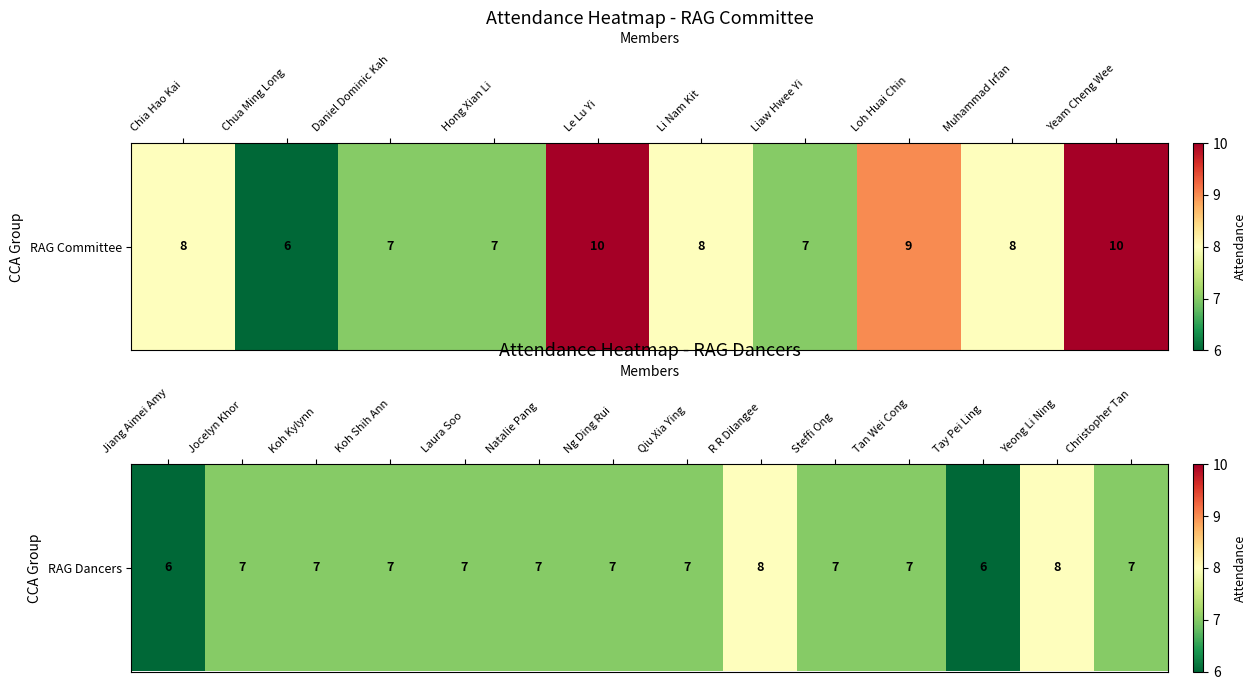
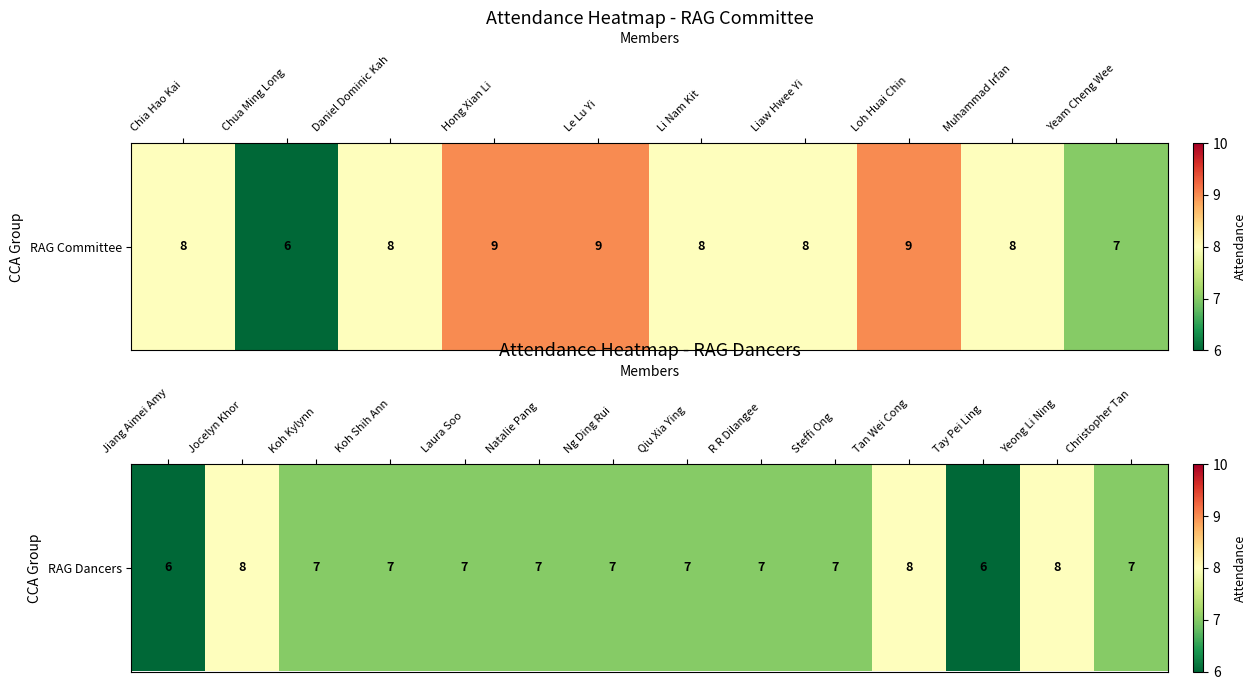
  {
    "Attendance Heatmap - RAG Committee": {
      "RAG Committee": {
        "Chia Hao Kai": 8,
        "Chua Ming Long": 6,
-       "Daniel Dominic Kah": 7,
-       "Hong Xian Li": 7,
-       "Le Lu Yi": 10,
+       "Daniel Dominic Kah": 8,
+       "Hong Xian Li": 9,
+       "Le Lu Yi": 9,
        "Li Nam Kit": 8,
-       "Liaw Hwee Yi": 7,
+       "Liaw Hwee Yi": 8,
        "Loh Huai Chin": 9,
        "Muhammad Irfan": 8,
-       "Yeam Cheng Wee": 10
+       "Yeam Cheng Wee": 7
      }
    },
    "Attendance Heatmap - RAG Dancers": {
      "RAG Dancers": {
        "Jiang Aimei Amy": 6,
-       "Jocelyn Khor": 7,
+       "Jocelyn Khor": 8,
        "Koh Kylynn": 7,
        "Koh Shih Ann": 7,
        "Laura Soo": 7,
        "Natalie Pang": 7,
        "Ng Ding Rui": 7,
        "Qiu Xia Ying": 7,
-       "R R Dilangee": 8,
+       "R R Dilangee": 7,
        "Steffi Ong": 7,
-       "Tan Wei Cong": 7,
+       "Tan Wei Cong": 8,
        "Tay Pei Ling": 6,
        "Yeong Li Ning": 8,
        "Christopher Tan": 7
      }
    }
  }
